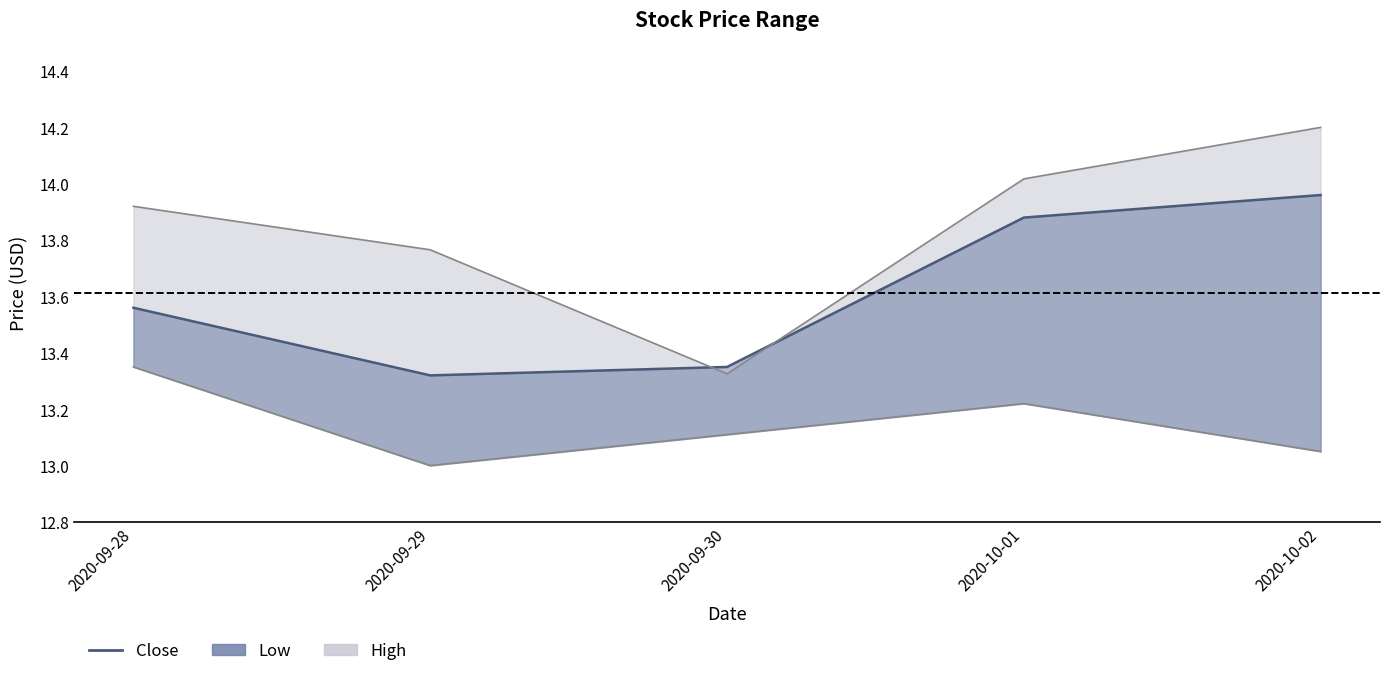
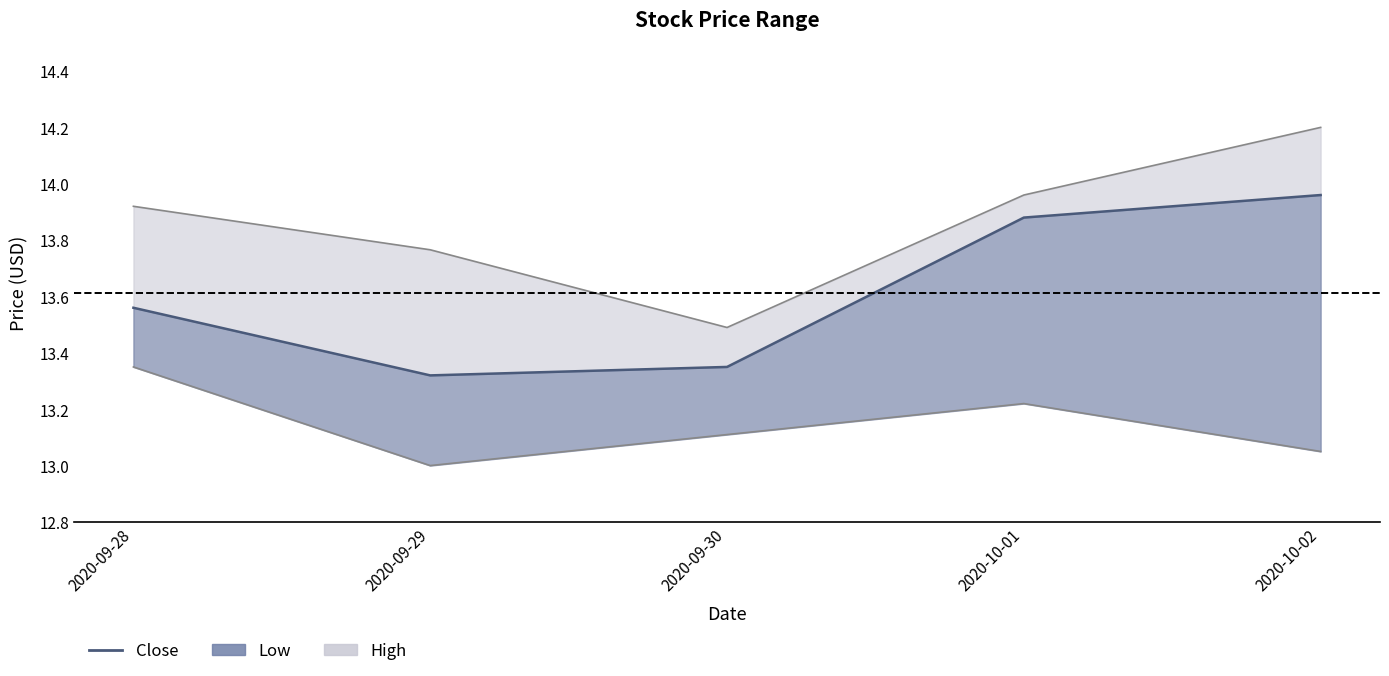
  {
    "High": {
      "2020-09-28": 13.92,
      "2020-09-29": 13.77,
-     "2020-09-30": 13.33,
-     "2020-10-01": 14.02,
+     "2020-09-30": 13.49,
+     "2020-10-01": 13.96,
      "2020-10-02": 14.20
    }
  }
